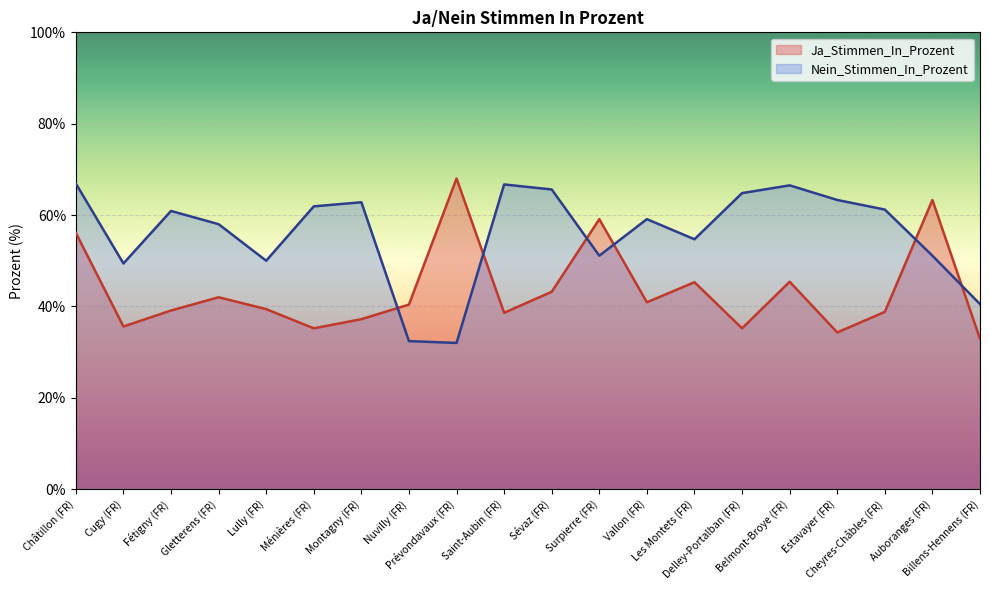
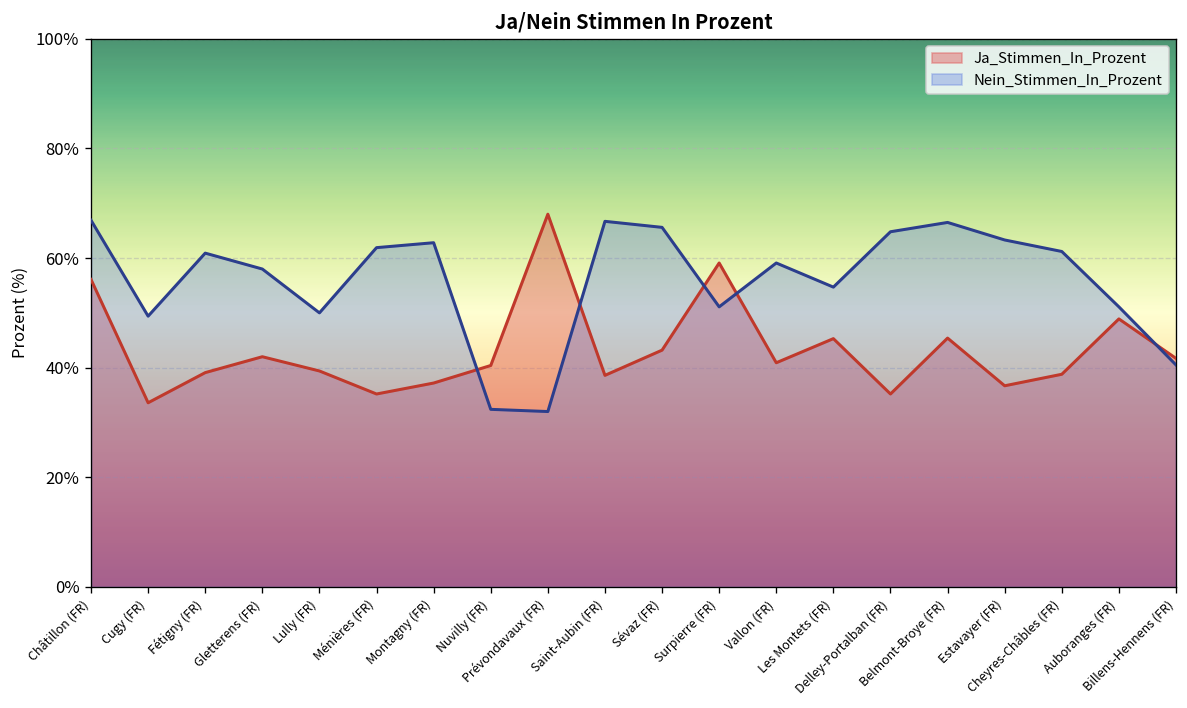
  {
    "Ja_Stimmen_In_Prozent": {
      "Châtillon (FR)": "56%",
-     "Cugy (FR)": "36%",
+     "Cugy (FR)": "34%",
      "Fétigny (FR)": "39%",
      "Gletterens (FR)": "42%",
      "Lully (FR)": "39%",
      "Ménières (FR)": "35%",
      "Montagny (FR)": "37%",
      "Nuvilly (FR)": "40%",
      "Prévondavaux (FR)": "68%",
      "Saint-Aubin (FR)": "39%",
      "Sévaz (FR)": "43%",
      "Surpierre (FR)": "59%",
      "Vallon (FR)": "41%",
      "Les Montets (FR)": "45%",
      "Delley-Portalban (FR)": "35%",
      "Belmont-Broye (FR)": "45%",
-     "Estavayer (FR)": "34%",
+     "Estavayer (FR)": "37%",
      "Cheyres-Châbles (FR)": "39%",
-     "Auboranges (FR)": "63%",
-     "Billens-Hennens (FR)": "33%"
+     "Auboranges (FR)": "49%",
+     "Billens-Hennens (FR)": "42%"
    },
    "Nein_Stimmen_In_Prozent": {
      "Châtillon (FR)": "67%",
      "Cugy (FR)": "49%",
      "Fétigny (FR)": "61%",
      "Gletterens (FR)": "58%",
      "Lully (FR)": "50%",
      "Ménières (FR)": "62%",
      "Montagny (FR)": "63%",
      "Nuvilly (FR)": "32%",
      "Prévondavaux (FR)": "32%",
      "Saint-Aubin (FR)": "67%",
      "Sévaz (FR)": "66%",
      "Surpierre (FR)": "51%",
      "Vallon (FR)": "59%",
      "Les Montets (FR)": "55%",
      "Delley-Portalban (FR)": "65%",
      "Belmont-Broye (FR)": "67%",
      "Estavayer (FR)": "63%",
      "Cheyres-Châbles (FR)": "61%",
      "Auboranges (FR)": "51%",
      "Billens-Hennens (FR)": "41%"
    }
  }
